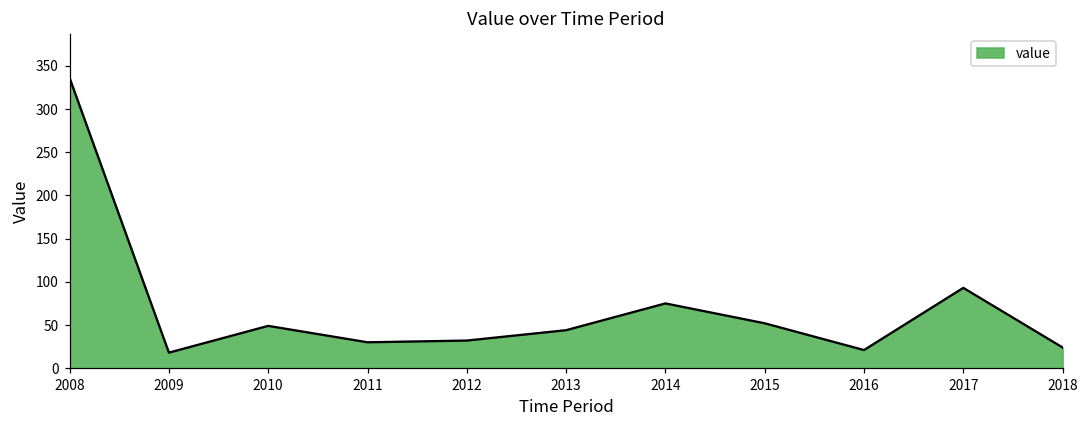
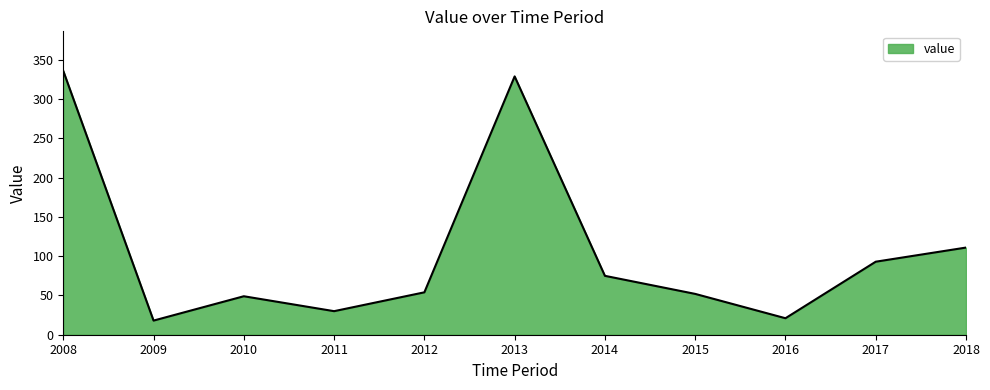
  {
    "2008": 340,
    "2009": 20,
    "2010": 50,
    "2011": 30,
-   "2012": 30,
-   "2013": 40,
+   "2012": 50,
+   "2013": 330,
    "2014": 80,
    "2015": 50,
    "2016": 20,
    "2017": 90,
-   "2018": 20
+   "2018": 110
  }
